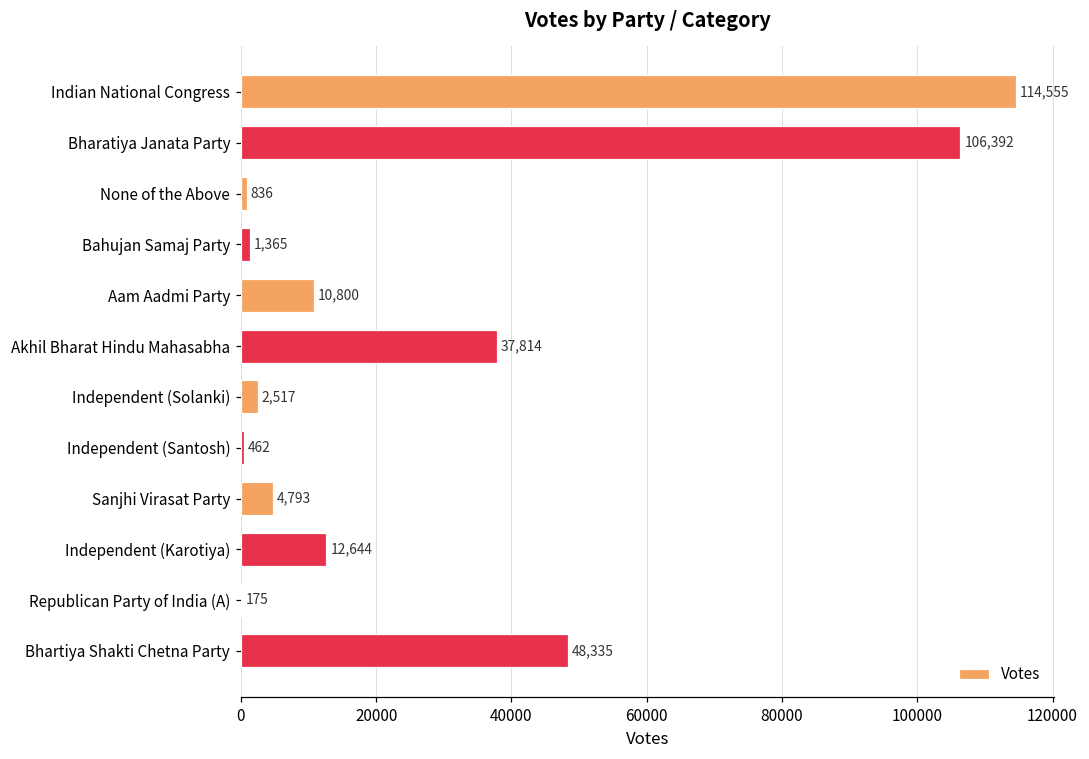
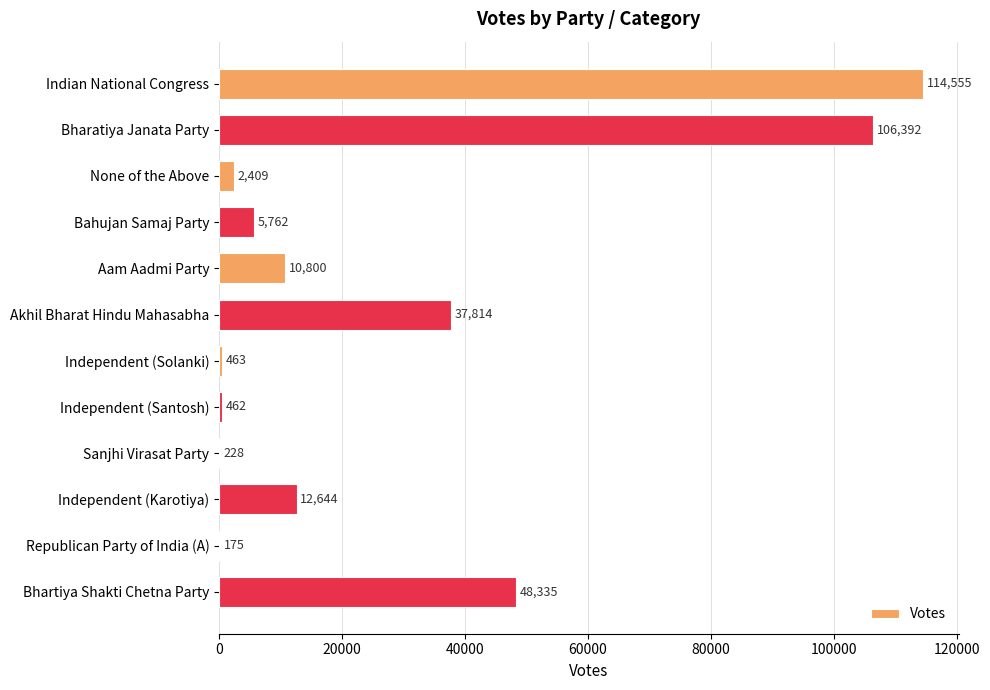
  {
    "Indian National Congress": "114,555",
    "Bharatiya Janata Party": "106,392",
-   "None of the Above": "836",
-   "Bahujan Samaj Party": "1,365",
+   "None of the Above": "2,409",
+   "Bahujan Samaj Party": "5,762",
    "Aam Aadmi Party": "10,800",
    "Akhil Bharat Hindu Mahasabha": "37,814",
-   "Independent (Solanki)": "2,517",
+   "Independent (Solanki)": "463",
    "Independent (Santosh)": "462",
-   "Sanjhi Virasat Party": "4,793",
+   "Sanjhi Virasat Party": "228",
    "Independent (Karotiya)": "12,644",
    "Republican Party of India (A)": "175",
    "Bhartiya Shakti Chetna Party": "48,335"
  }
